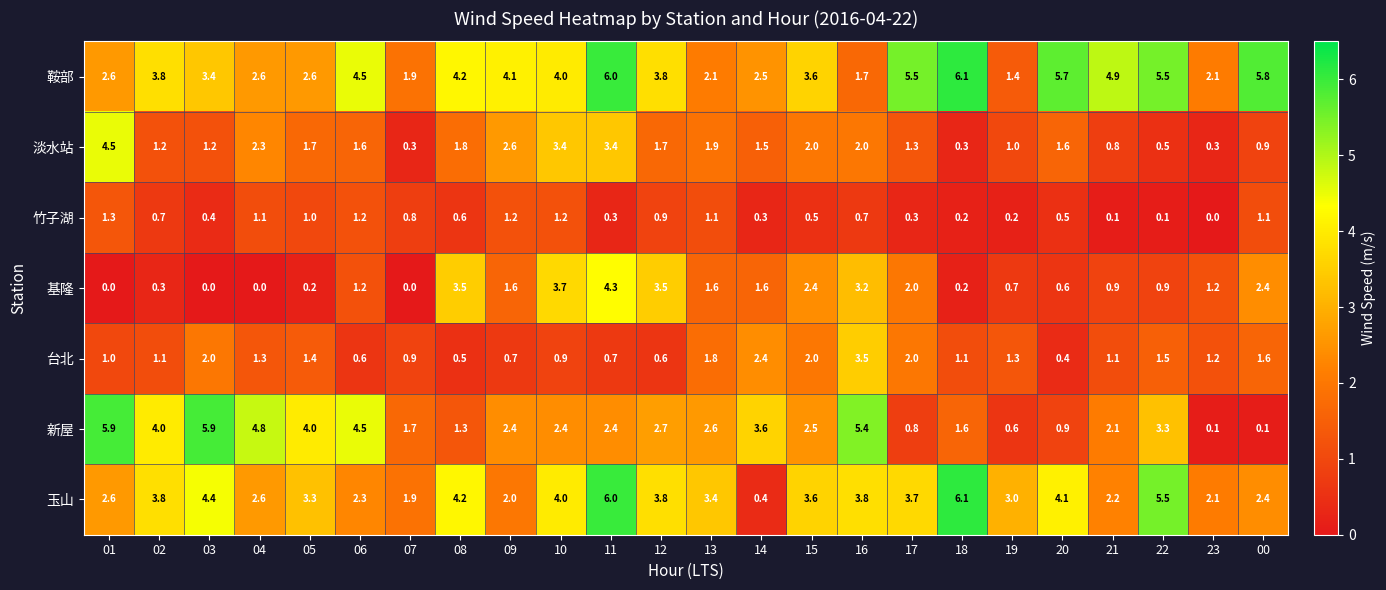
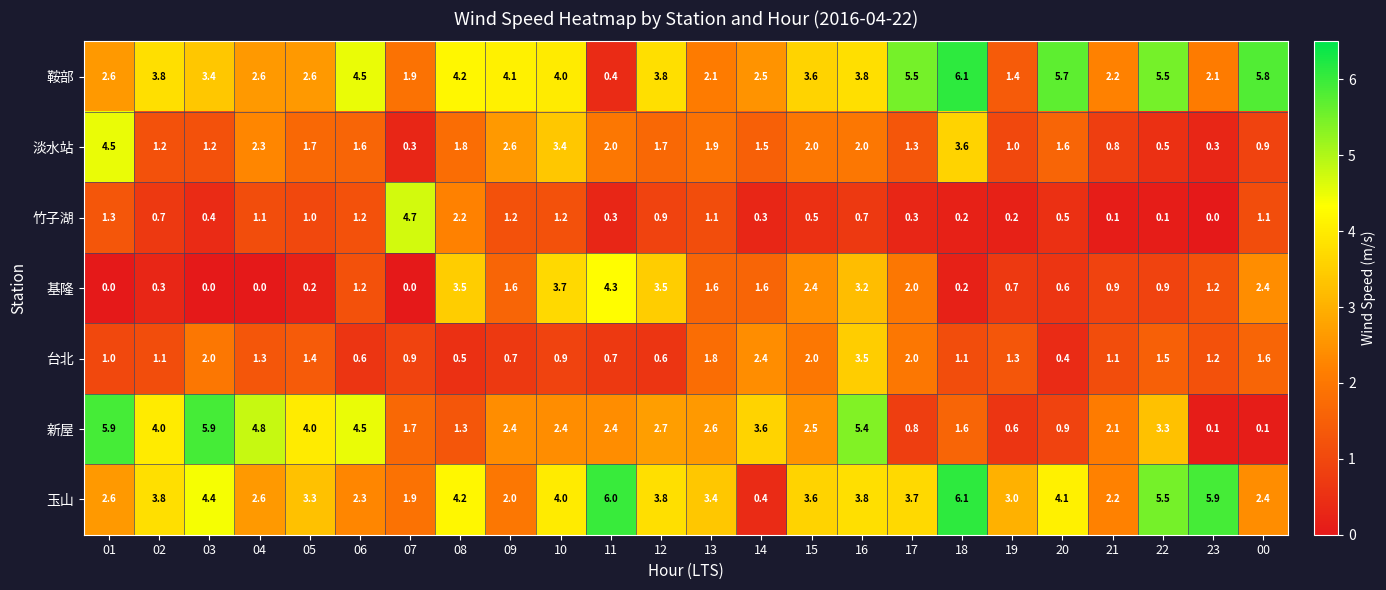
  {
    "鞍部": {
      "01": 2.6,
      "02": 3.8,
      "03": 3.4,
      "04": 2.6,
      "05": 2.6,
      "06": 4.5,
      "07": 1.9,
      "08": 4.2,
      "09": 4.1,
      "10": 4.0,
-     "11": 6.0,
+     "11": 0.4,
      "12": 3.8,
      "13": 2.1,
      "14": 2.5,
      "15": 3.6,
-     "16": 1.7,
+     "16": 3.8,
      "17": 5.5,
      "18": 6.1,
      "19": 1.4,
      "20": 5.7,
-     "21": 4.9,
+     "21": 2.2,
      "22": 5.5,
      "23": 2.1,
      "00": 5.8
    },
    "淡水站": {
      "01": 4.5,
      "02": 1.2,
      "03": 1.2,
      "04": 2.3,
      "05": 1.7,
      "06": 1.6,
      "07": 0.3,
      "08": 1.8,
      "09": 2.6,
      "10": 3.4,
-     "11": 3.4,
+     "11": 2.0,
      "12": 1.7,
      "13": 1.9,
      "14": 1.5,
      "15": 2.0,
      "16": 2.0,
      "17": 1.3,
-     "18": 0.3,
+     "18": 3.6,
      "19": 1.0,
      "20": 1.6,
      "21": 0.8,
      "22": 0.5,
      "23": 0.3,
      "00": 0.9
    },
    "竹子湖": {
      "01": 1.3,
      "02": 0.7,
      "03": 0.4,
      "04": 1.1,
      "05": 1.0,
      "06": 1.2,
-     "07": 0.8,
-     "08": 0.6,
+     "07": 4.7,
+     "08": 2.2,
      "09": 1.2,
      "10": 1.2,
      "11": 0.3,
      "12": 0.9,
      "13": 1.1,
      "14": 0.3,
      "15": 0.5,
      "16": 0.7,
      "17": 0.3,
      "18": 0.2,
      "19": 0.2,
      "20": 0.5,
      "21": 0.1,
      "22": 0.1,
      "23": 0.0,
      "00": 1.1
    },
    "基隆": {
      "01": 0.0,
      "02": 0.3,
      "03": 0.0,
      "04": 0.0,
      "05": 0.2,
      "06": 1.2,
      "07": 0.0,
      "08": 3.5,
      "09": 1.6,
      "10": 3.7,
      "11": 4.3,
      "12": 3.5,
      "13": 1.6,
      "14": 1.6,
      "15": 2.4,
      "16": 3.2,
      "17": 2.0,
      "18": 0.2,
      "19": 0.7,
      "20": 0.6,
      "21": 0.9,
      "22": 0.9,
      "23": 1.2,
      "00": 2.4
    },
    "台北": {
      "01": 1.0,
      "02": 1.1,
      "03": 2.0,
      "04": 1.3,
      "05": 1.4,
      "06": 0.6,
      "07": 0.9,
      "08": 0.5,
      "09": 0.7,
      "10": 0.9,
      "11": 0.7,
      "12": 0.6,
      "13": 1.8,
      "14": 2.4,
      "15": 2.0,
      "16": 3.5,
      "17": 2.0,
      "18": 1.1,
      "19": 1.3,
      "20": 0.4,
      "21": 1.1,
      "22": 1.5,
      "23": 1.2,
      "00": 1.6
    },
    "新屋": {
      "01": 5.9,
      "02": 4.0,
      "03": 5.9,
      "04": 4.8,
      "05": 4.0,
      "06": 4.5,
      "07": 1.7,
      "08": 1.3,
      "09": 2.4,
      "10": 2.4,
      "11": 2.4,
      "12": 2.7,
      "13": 2.6,
      "14": 3.6,
      "15": 2.5,
      "16": 5.4,
      "17": 0.8,
      "18": 1.6,
      "19": 0.6,
      "20": 0.9,
      "21": 2.1,
      "22": 3.3,
      "23": 0.1,
      "00": 0.1
    },
    "玉山": {
      "01": 2.6,
      "02": 3.8,
      "03": 4.4,
      "04": 2.6,
      "05": 3.3,
      "06": 2.3,
      "07": 1.9,
      "08": 4.2,
      "09": 2.0,
      "10": 4.0,
      "11": 6.0,
      "12": 3.8,
      "13": 3.4,
      "14": 0.4,
      "15": 3.6,
      "16": 3.8,
      "17": 3.7,
      "18": 6.1,
      "19": 3.0,
      "20": 4.1,
      "21": 2.2,
      "22": 5.5,
-     "23": 2.1,
+     "23": 5.9,
      "00": 2.4
    }
  }
